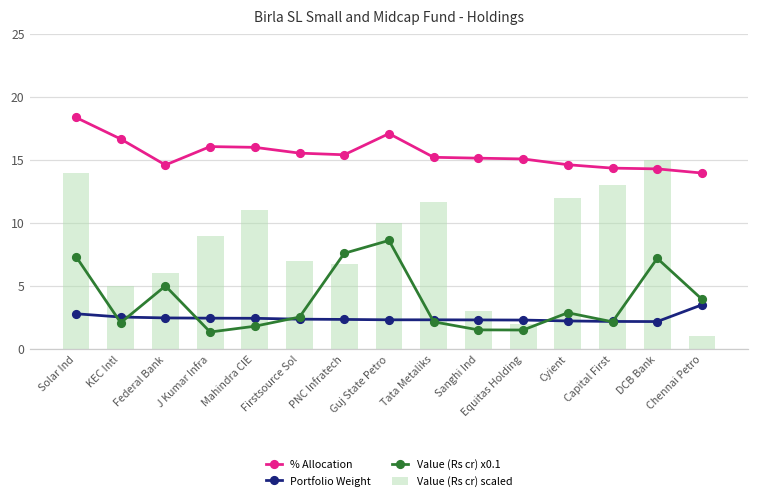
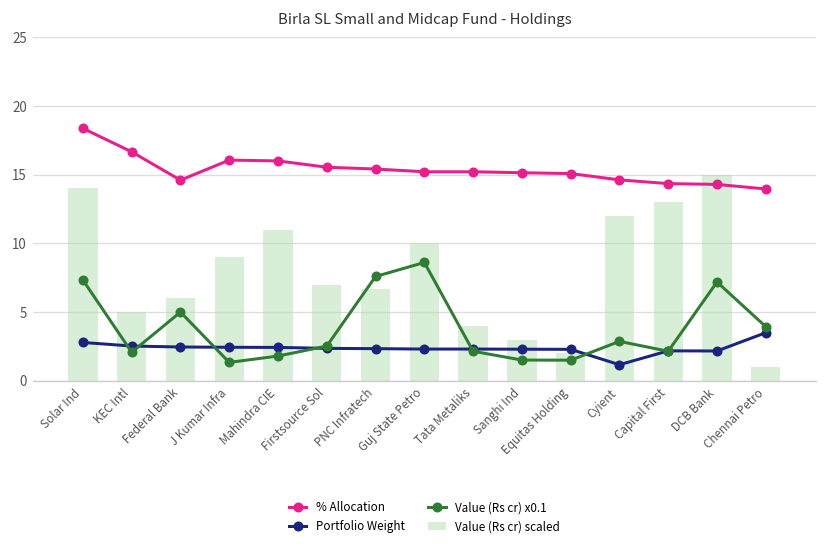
  {
    "% Allocation": {
      "Solar Ind": 18.4,
      "KEC Intl": 16.7,
      "Federal Bank": 14.6,
      "J Kumar Infra": 16.1,
      "Mahindra CIE": 16.0,
      "Firstsource Sol": 15.5,
      "PNC Infratech": 15.4,
-     "Guj State Petro": 17.1,
+     "Guj State Petro": 15.2,
      "Tata Metaliks": 15.2,
      "Sanghi Ind": 15.1,
      "Equitas Holding": 15.1,
      "Cyient": 14.6,
      "Capital First": 14.4,
      "DCB Bank": 14.3,
      "Chennai Petro": 14.0
    },
    "Value (Rs cr) scaled": {
      "Solar Ind": 14.0,
      "KEC Intl": 5.0,
      "Federal Bank": 6.0,
      "J Kumar Infra": 9.0,
      "Mahindra CIE": 11.0,
      "Firstsource Sol": 7.0,
      "PNC Infratech": 6.7,
      "Guj State Petro": 10.0,
-     "Tata Metaliks": 11.7,
+     "Tata Metaliks": 4.0,
      "Sanghi Ind": 3.0,
      "Equitas Holding": 2.0,
      "Cyient": 12.0,
      "Capital First": 13.0,
      "DCB Bank": 15.0,
      "Chennai Petro": 1.0
    },
    "Portfolio Weight": {
      "Solar Ind": 2.8,
      "KEC Intl": 2.5,
      "Federal Bank": 2.5,
      "J Kumar Infra": 2.4,
      "Mahindra CIE": 2.4,
      "PNC Infratech": 2.3,
      "Guj State Petro": 2.3,
      "Sanghi Ind": 2.3,
      "Equitas Holding": 2.3,
-     "Cyient": 2.2,
+     "Cyient": 1.2,
      "DCB Bank": 2.2,
      "Chennai Petro": 3.5
    },
    "Value (Rs cr) x0.1": {
      "Solar Ind": 7.3,
      "KEC Intl": 2.1,
      "Federal Bank": 5.0,
      "J Kumar Infra": 1.3,
      "Mahindra CIE": 1.8,
      "PNC Infratech": 7.6,
      "Guj State Petro": 8.6,
      "Sanghi Ind": 1.5,
      "Equitas Holding": 1.5,
      "Cyient": 2.9,
      "DCB Bank": 7.2,
      "Chennai Petro": 3.9
    }
  }
